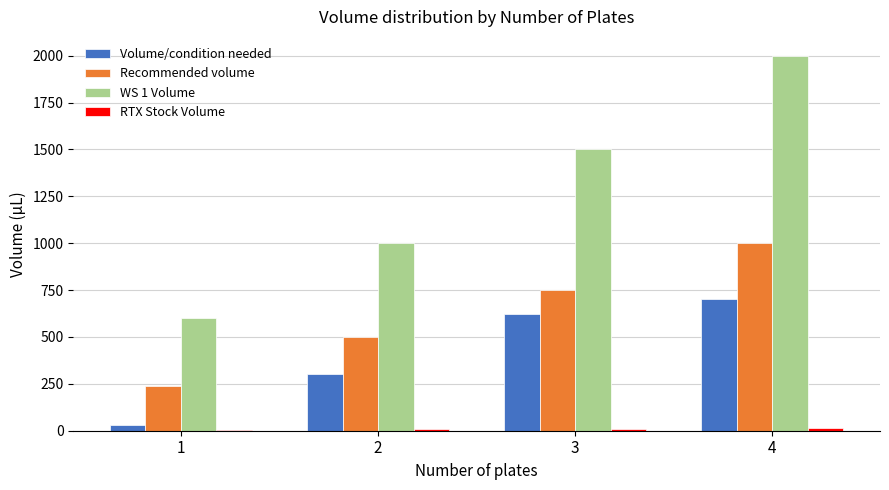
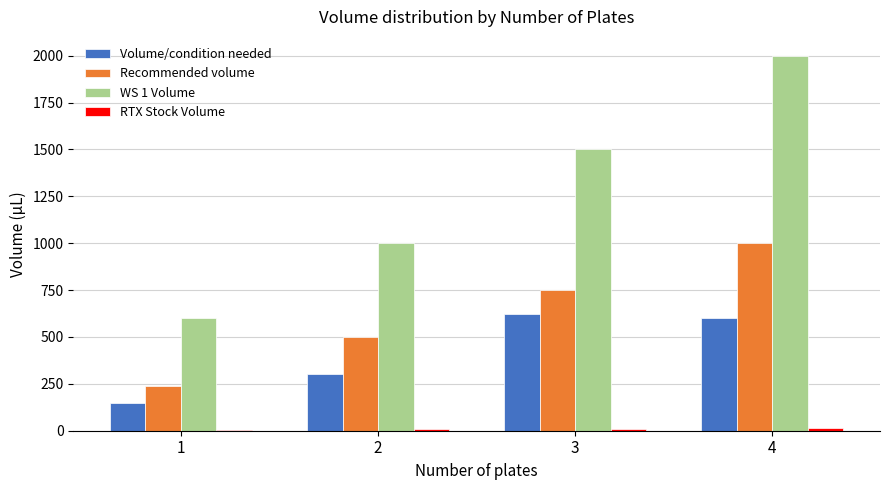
  {
    "Volume/condition needed": {
-     "1": 30,
+     "1": 150,
      "2": 300,
      "3": 620,
-     "4": 700
+     "4": 600
    },
    "Recommended volume": {
      "1": 240,
      "2": 500,
      "3": 750,
      "4": 1000
    },
    "WS 1 Volume": {
      "1": 600,
      "2": 1000,
      "3": 1500,
      "4": 2000
    },
    "RTX Stock Volume": {
      "4": 20
    }
  }
